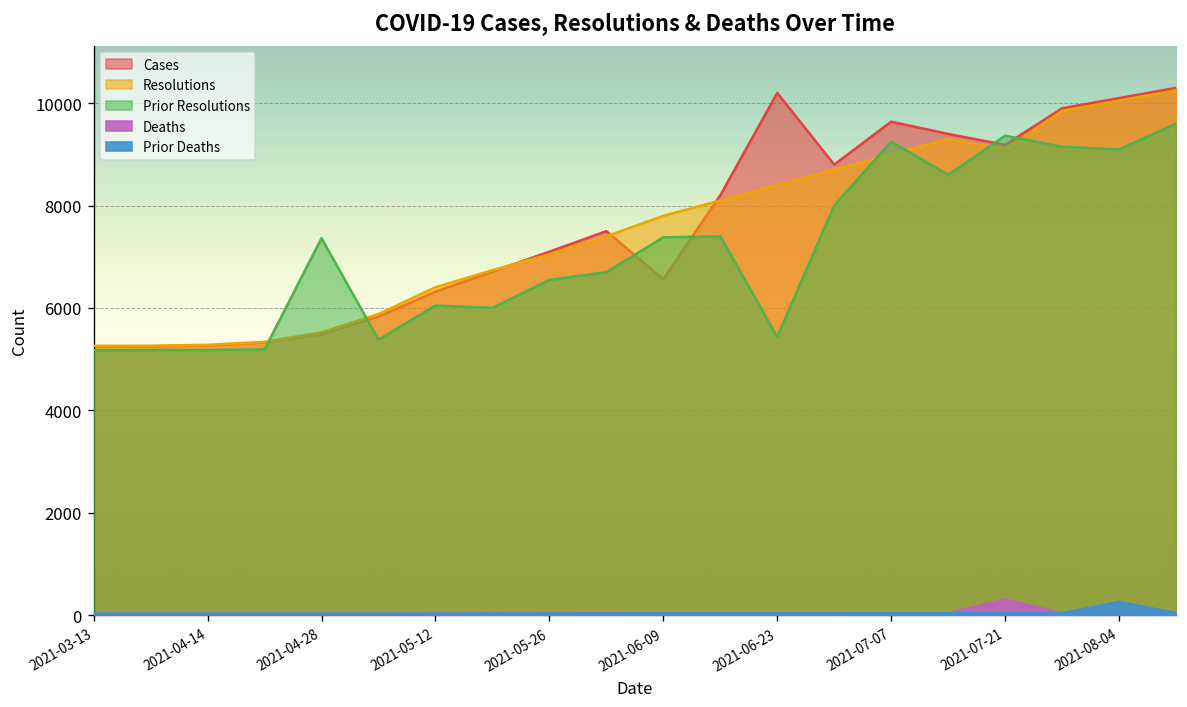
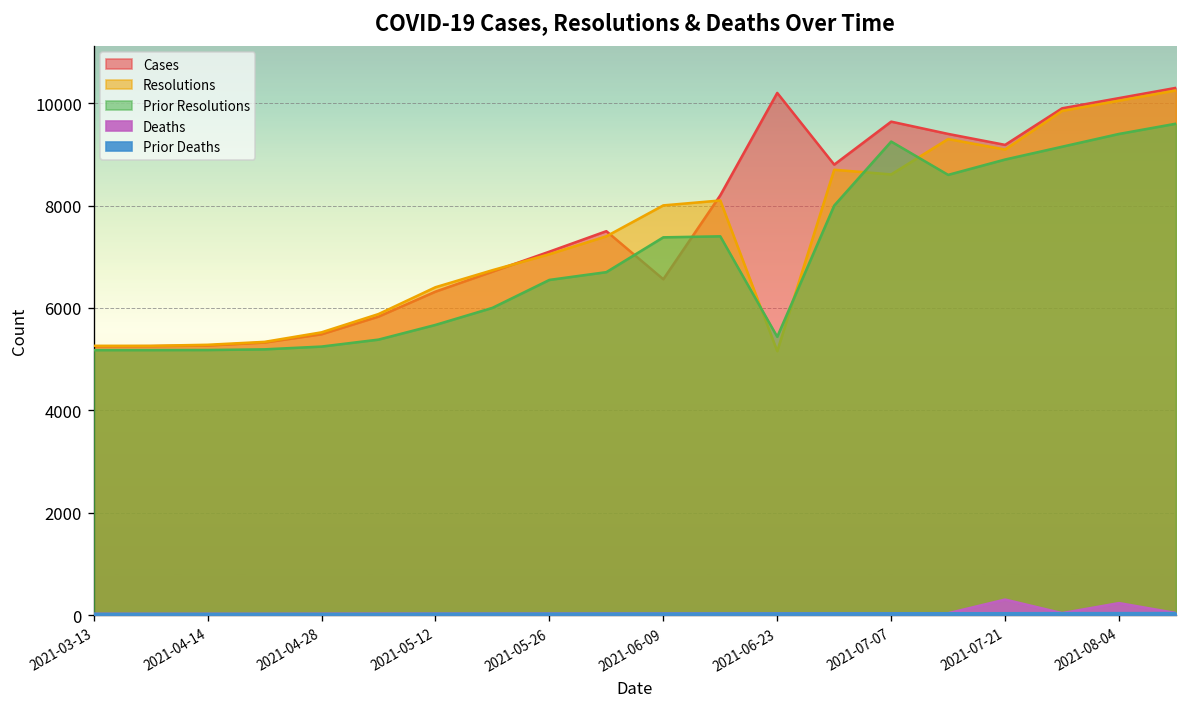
  {
    "Cases": {
      "2021-05-12": 6300,
      "2021-06-09": 6600,
      "2021-06-23": 10200,
      "2021-07-07": 9600,
      "2021-07-21": 9200
    },
    "Resolutions": {
      "2021-05-12": 6400,
-     "2021-06-09": 7800,
-     "2021-06-23": 8400,
-     "2021-07-07": 9000,
+     "2021-06-09": 8000,
+     "2021-06-23": 5200,
+     "2021-07-07": 8600,
      "2021-07-21": 9100
    },
    "Prior Resolutions": {
      "2021-03-13": 5200,
      "2021-04-14": 5200,
-     "2021-04-28": 7400,
-     "2021-05-12": 6000,
+     "2021-04-28": 5200,
+     "2021-05-12": 5700,
      "2021-05-26": 6500,
      "2021-06-09": 7400,
      "2021-06-23": 5400,
      "2021-07-07": 9300,
-     "2021-07-21": 9400,
-     "2021-08-04": 9100
+     "2021-07-21": 8900,
+     "2021-08-04": 9400
    },
    "Deaths": {
      "2021-07-21": 300,
-     "2021-08-04": 0
+     "2021-08-04": 200
    },
    "Prior Deaths": {
      "2021-07-21": 0,
-     "2021-08-04": 300
+     "2021-08-04": 0
    }
  }
